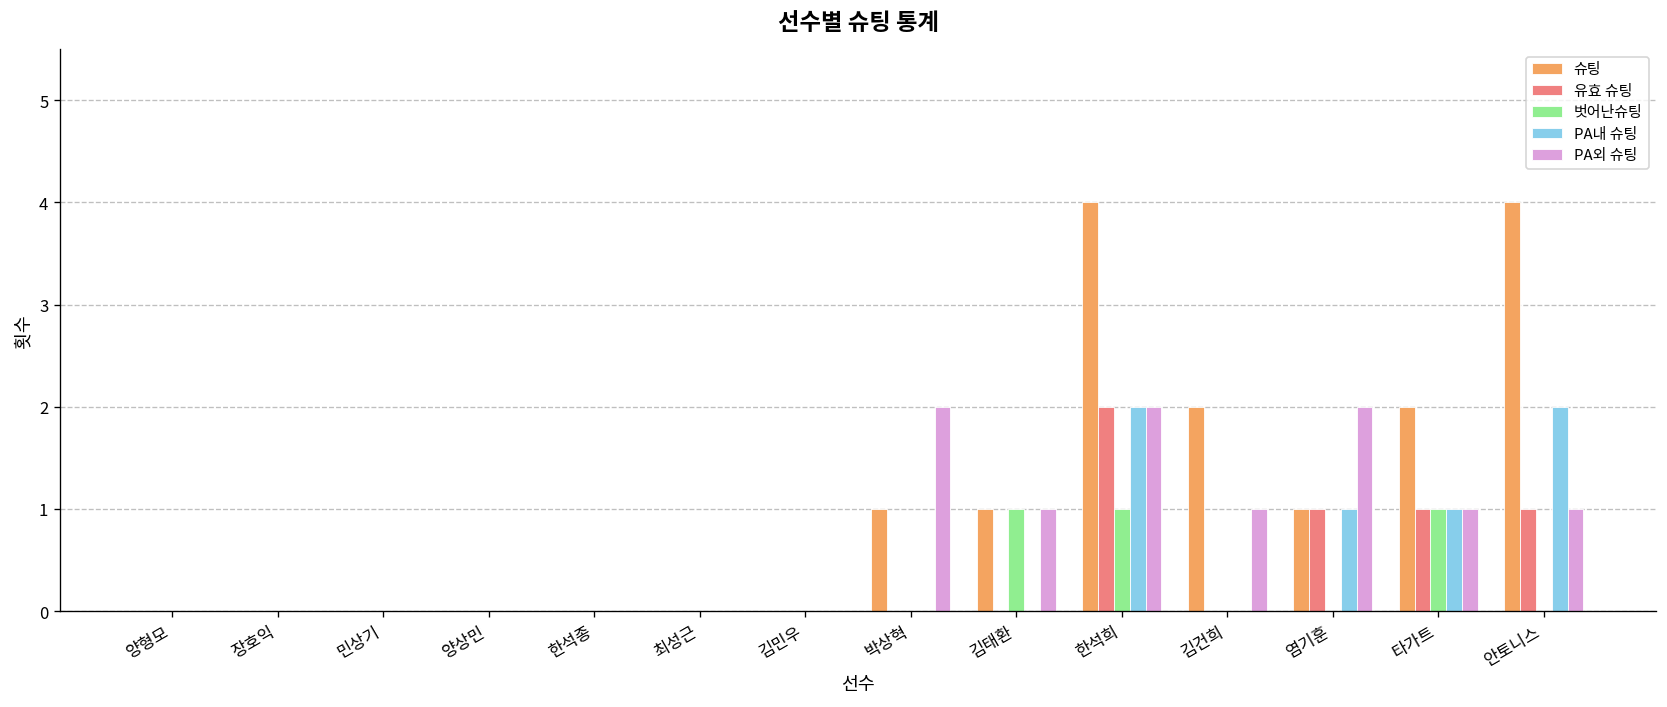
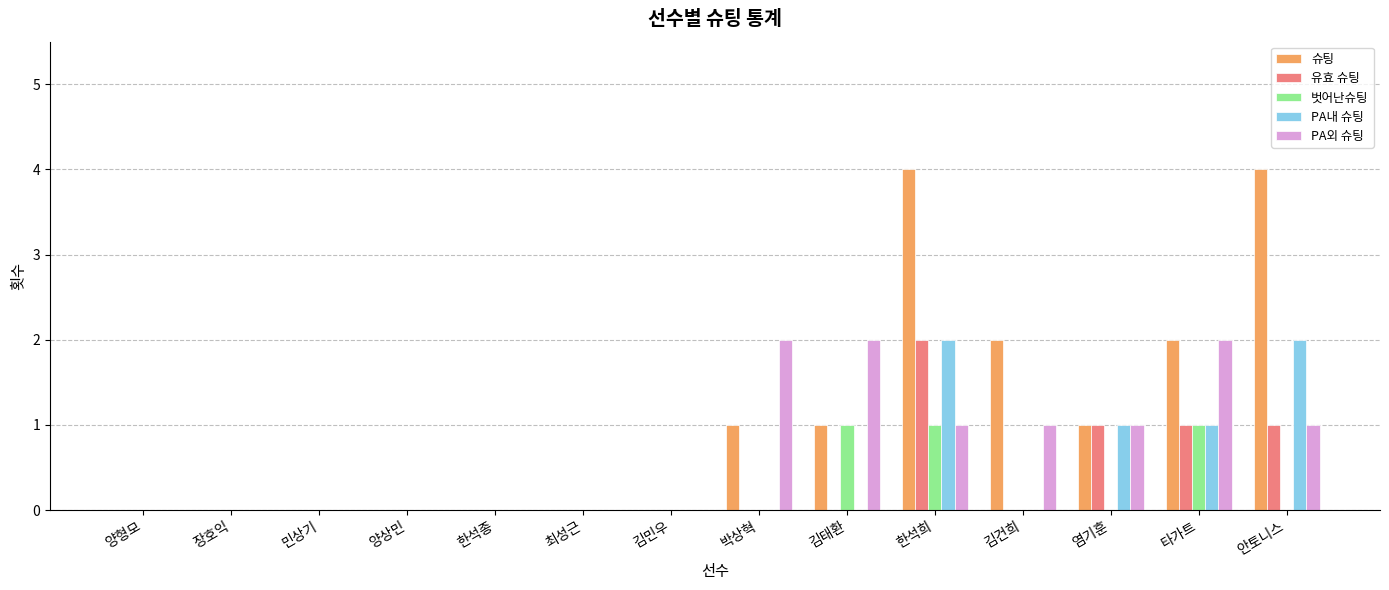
  {
    "벗어난슈팅": {
      "양형모": 0,
      "장호익": 0,
      "민상기": 0,
      "양상민": 0,
      "한석종": 0,
      "최성근": 0,
      "김민우": 0,
      "박상혁": 0,
      "김태환": 1,
      "한석희": 1,
      "김건희": 0,
      "염기훈": 0,
      "타가트": 1,
      "안토니스": 0
    },
    "PA내 슈팅": {
      "양형모": 0,
      "장호익": 0,
      "민상기": 0,
      "양상민": 0,
      "한석종": 0,
      "최성근": 0,
      "김민우": 0,
      "박상혁": 0,
      "김태환": 0,
      "한석희": 2,
      "김건희": 0,
      "염기훈": 1,
      "타가트": 1,
      "안토니스": 2
    },
    "PA외 슈팅": {
      "양형모": 0,
      "장호익": 0,
      "민상기": 0,
      "양상민": 0,
      "한석종": 0,
      "최성근": 0,
      "김민우": 0,
      "박상혁": 2,
-     "김태환": 1,
-     "한석희": 2,
+     "김태환": 2,
+     "한석희": 1,
      "김건희": 1,
-     "염기훈": 2,
-     "타가트": 1,
+     "염기훈": 1,
+     "타가트": 2,
      "안토니스": 1
    }
  }
